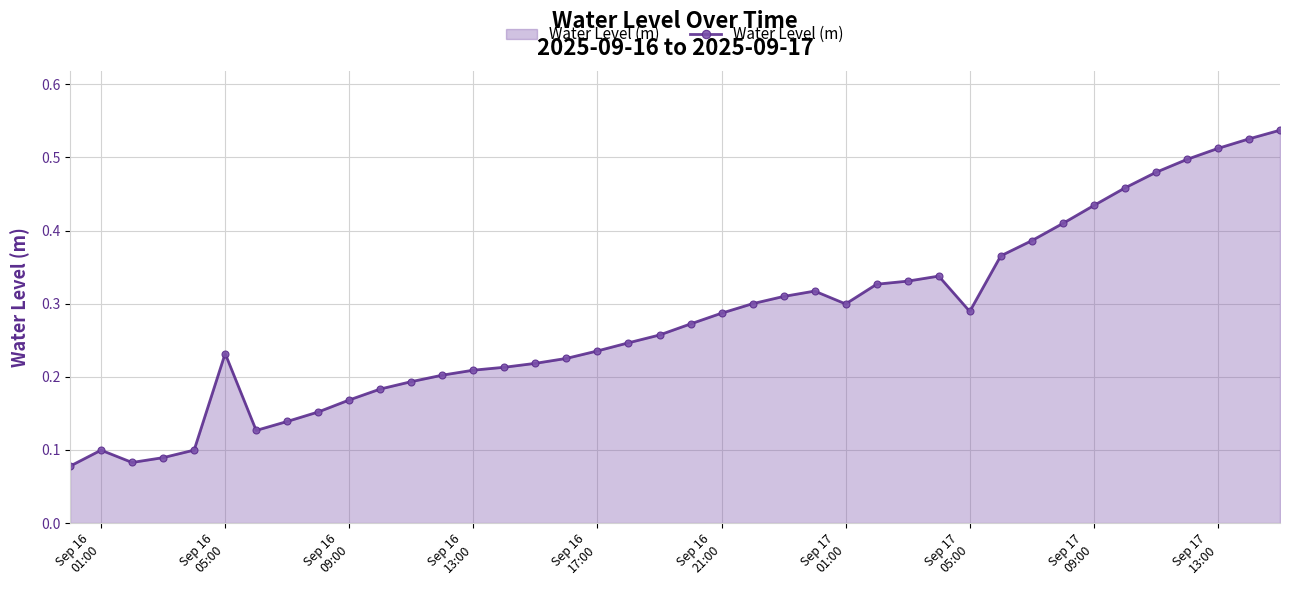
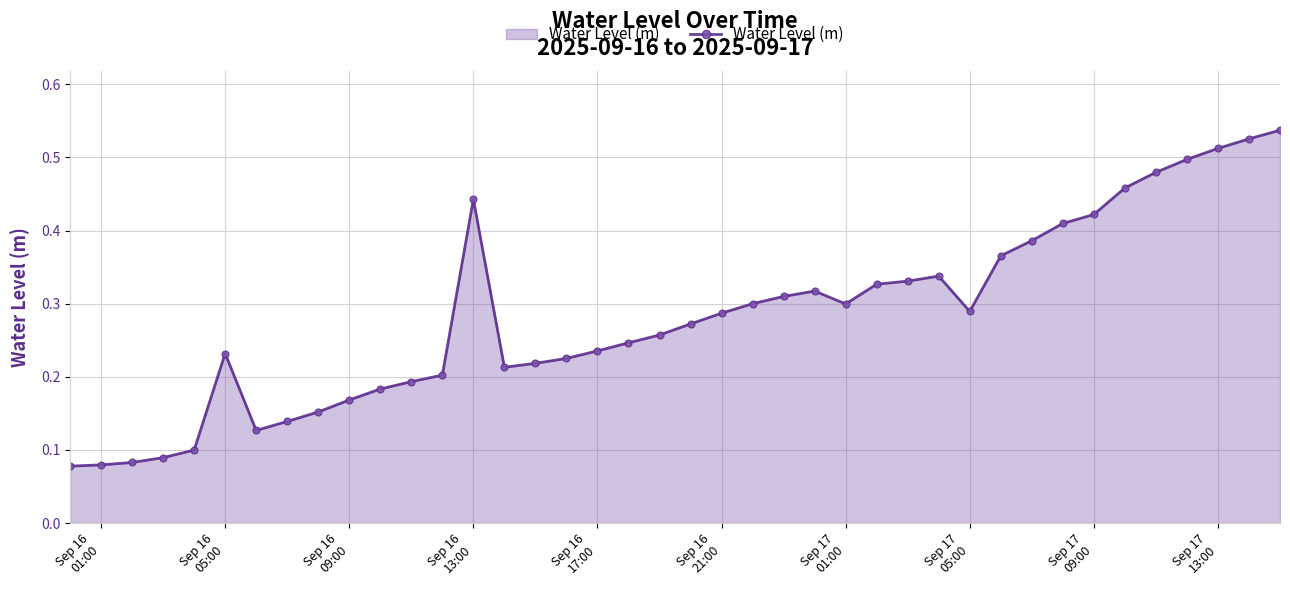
  {
-   "Sep 16 01:00": 0.10,
+   "Sep 16 01:00": 0.08,
    "Sep 16 05:00": 0.23,
    "Sep 16 09:00": 0.17,
-   "Sep 16 13:00": 0.21,
+   "Sep 16 13:00": 0.44,
    "Sep 16 17:00": 0.24,
    "Sep 16 21:00": 0.29,
    "Sep 17 01:00": 0.30,
    "Sep 17 05:00": 0.29,
-   "Sep 17 09:00": 0.43,
+   "Sep 17 09:00": 0.42,
    "Sep 17 13:00": 0.51
  }
